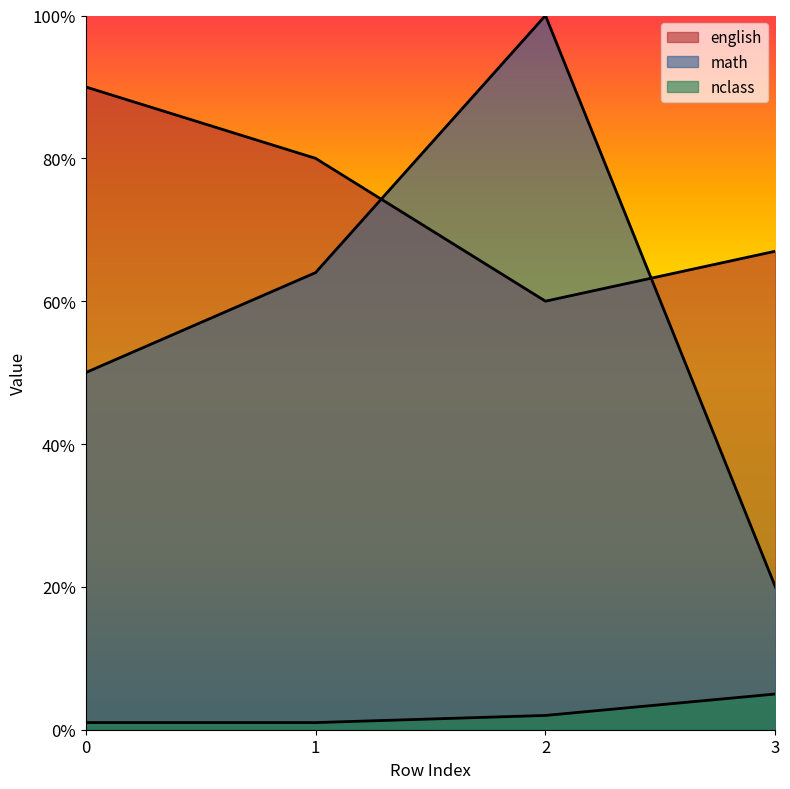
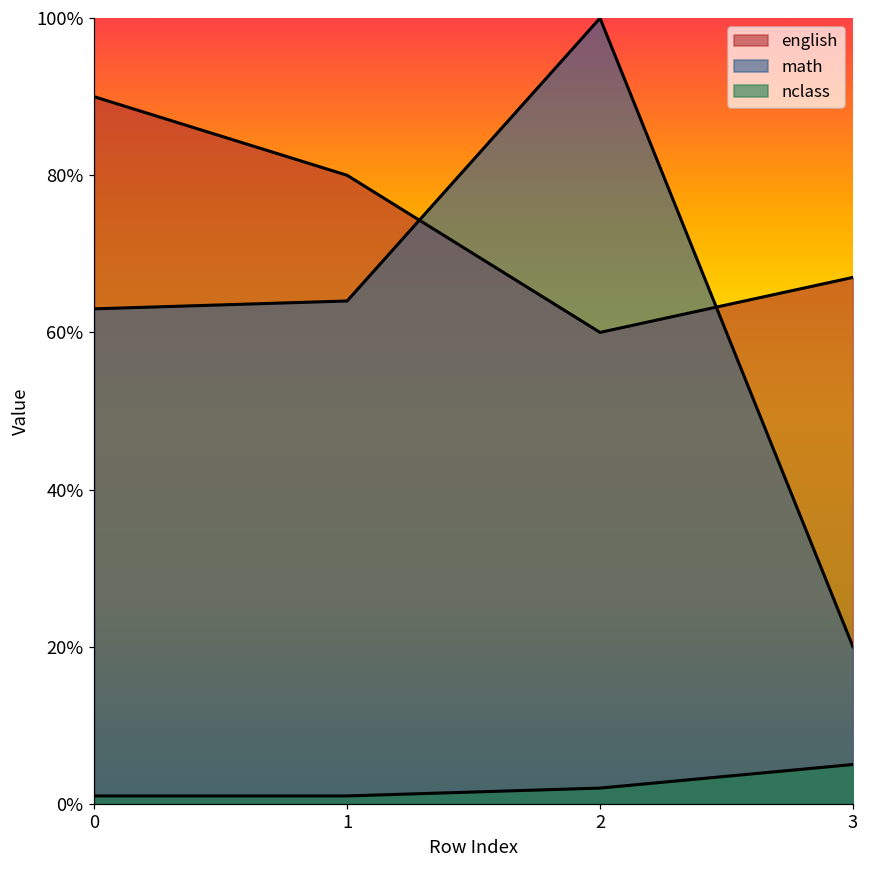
  {
    "english": {
      "0": "90%",
      "1": "80%",
      "2": "60%",
      "3": "67%"
    },
    "math": {
-     "0": "50%",
+     "0": "63%",
      "1": "64%",
      "2": "100%",
      "3": "20%"
    },
    "nclass": {
      "0": "1%",
      "1": "1%",
      "2": "2%",
      "3": "5%"
    }
  }
